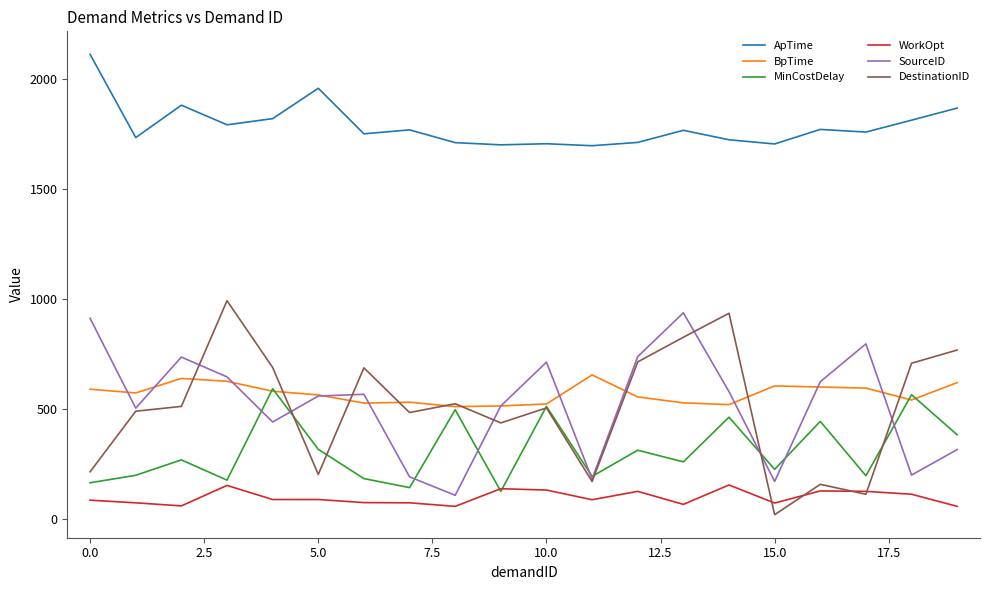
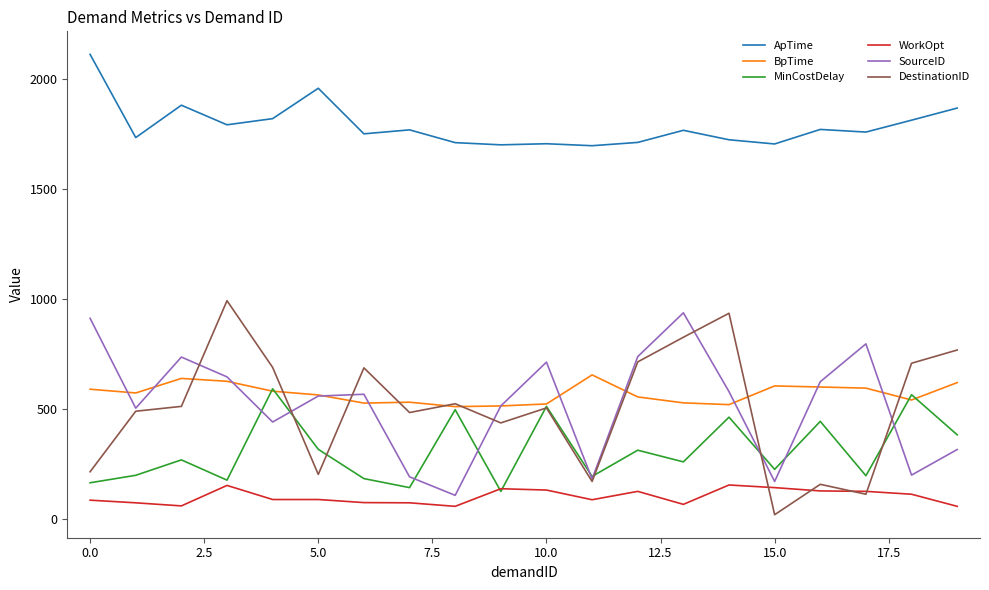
  {
    "ApTime": {
      "0.0": 2110,
      "5.0": 1960,
      "10.0": 1710,
      "15.0": 1700
    },
    "BpTime": {
      "0.0": 590,
      "15.0": 610
    },
    "MinCostDelay": {
      "0.0": 170,
      "5.0": 320,
      "15.0": 230
    },
    "WorkOpt": {
      "0.0": 90,
      "5.0": 90,
      "10.0": 130,
-     "15.0": 70
+     "15.0": 140
    },
    "SourceID": {
      "0.0": 910,
      "10.0": 710,
      "15.0": 170
    },
    "DestinationID": {
      "0.0": 220,
      "5.0": 200,
      "15.0": 20
    }
  }
